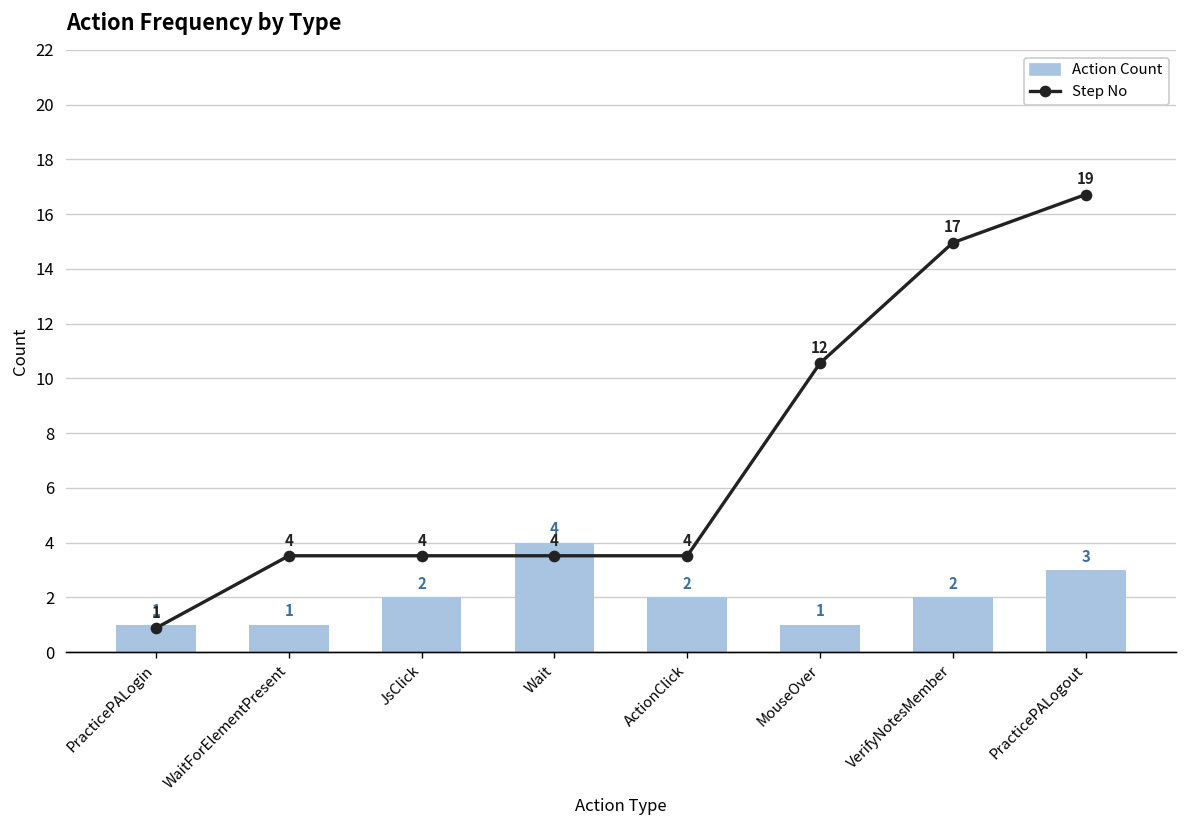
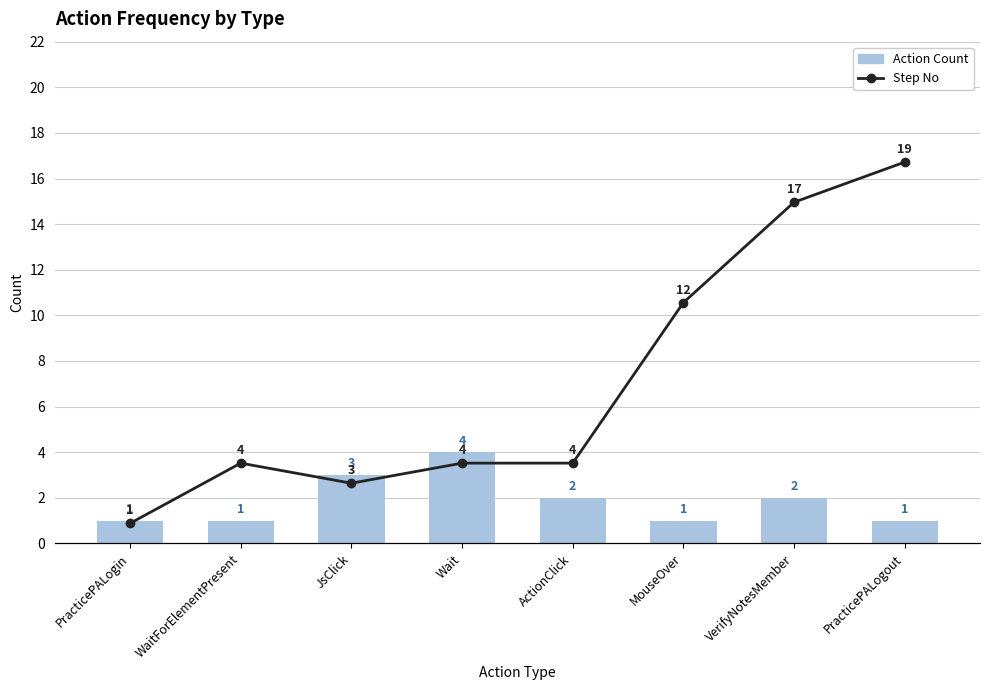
  {
    "Action Count": {
      "WaitForElementPresent": 1,
-     "JsClick": 2,
+     "JsClick": 3,
      "ActionClick": 2,
      "MouseOver": 1,
      "VerifyNotesMember": 2,
-     "PracticePALogout": 3
+     "PracticePALogout": 1
    },
    "Step No": {
      "WaitForElementPresent": 4,
-     "JsClick": 4,
+     "JsClick": 3,
      "ActionClick": 4,
      "MouseOver": 12,
      "VerifyNotesMember": 17,
      "PracticePALogout": 19
    }
  }
